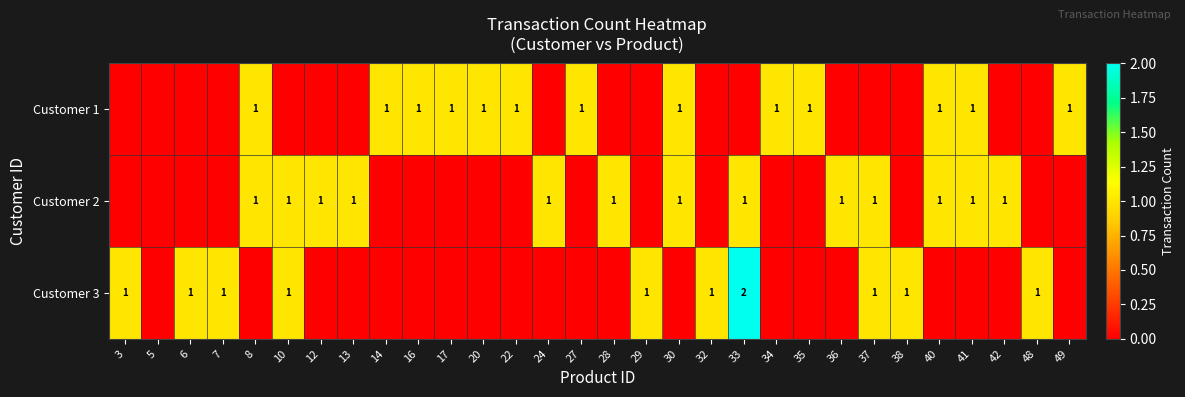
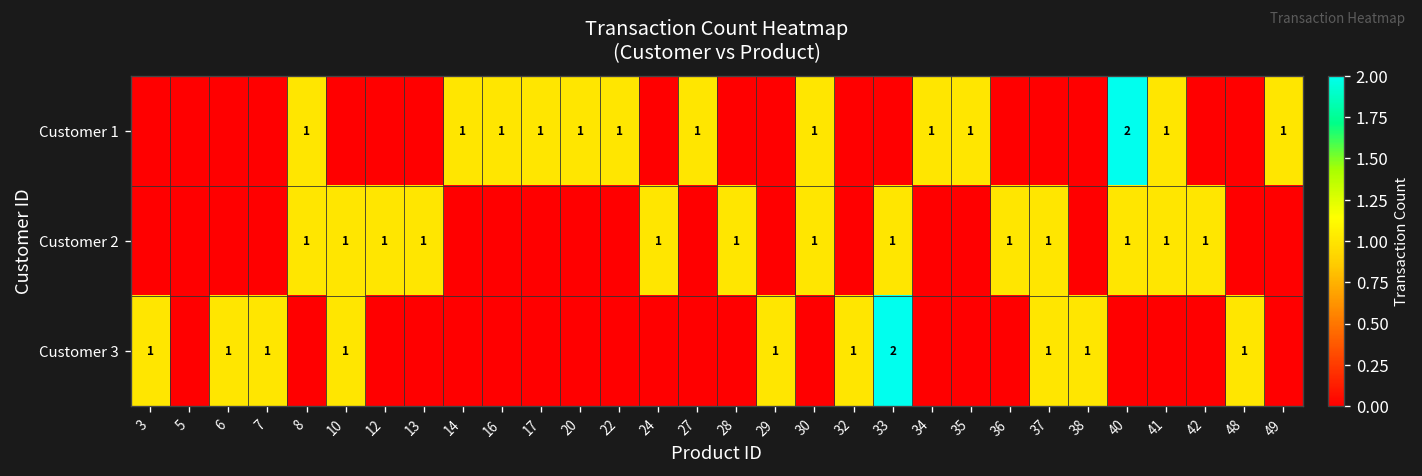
  {
    "Customer 1": {
      "8": 1,
      "14": 1,
      "16": 1,
      "17": 1,
      "20": 1,
      "22": 1,
      "27": 1,
      "30": 1,
      "34": 1,
      "35": 1,
-     "40": 1,
+     "40": 2,
      "41": 1,
      "49": 1
    },
    "Customer 2": {
      "8": 1,
      "10": 1,
      "12": 1,
      "13": 1,
      "24": 1,
      "28": 1,
      "30": 1,
      "33": 1,
      "36": 1,
      "37": 1,
      "40": 1,
      "41": 1,
      "42": 1
    },
    "Customer 3": {
      "3": 1,
      "6": 1,
      "7": 1,
      "10": 1,
      "29": 1,
      "32": 1,
      "33": 2,
      "37": 1,
      "38": 1,
      "48": 1
    }
  }
